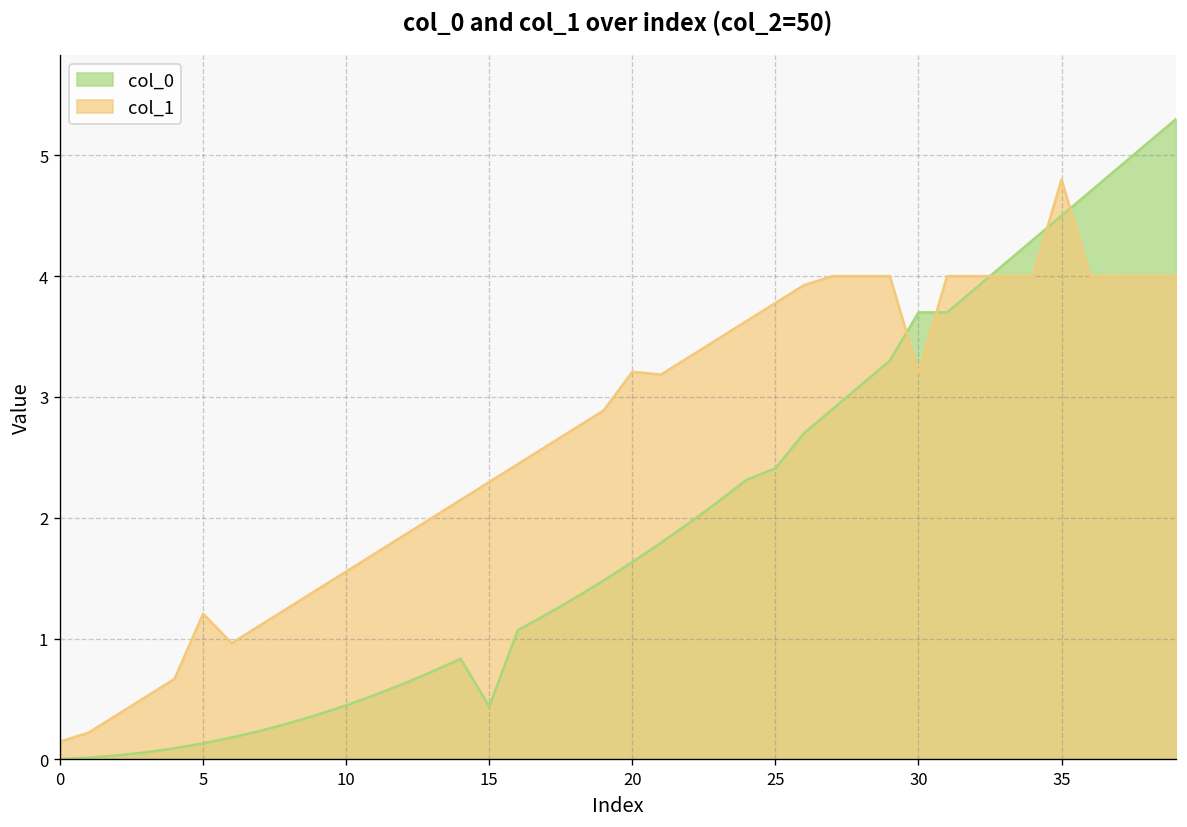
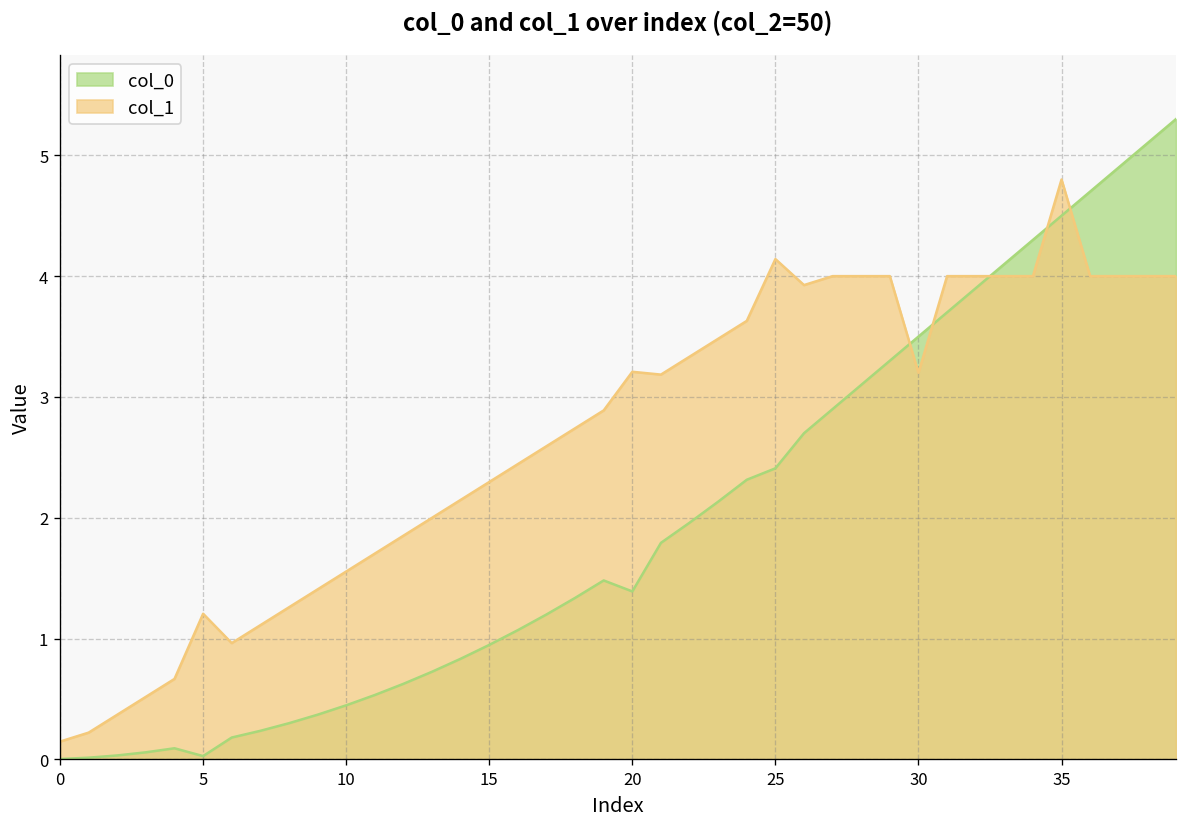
  {
    "col_0": {
      "0": 0.00,
-     "5": 0.13,
+     "5": 0.03,
      "10": 0.45,
-     "15": 0.44,
-     "20": 1.63,
+     "15": 0.95,
+     "20": 1.39,
      "25": 2.41,
-     "30": 3.7,
+     "30": 3.5,
      "35": 4.50
    },
    "col_1": {
      "0": 0.15,
      "5": 1.21,
      "10": 1.56,
      "15": 2.30,
      "20": 3.21,
-     "25": 3.78,
+     "25": 4.14,
      "30": 3.20,
      "35": 4.80
    }
  }
